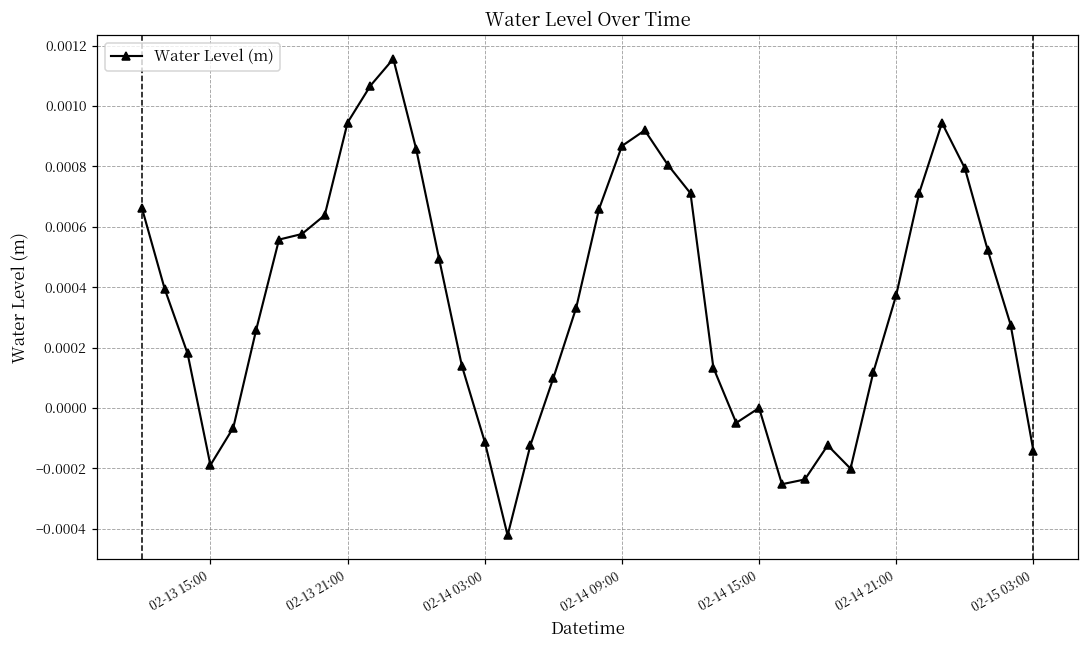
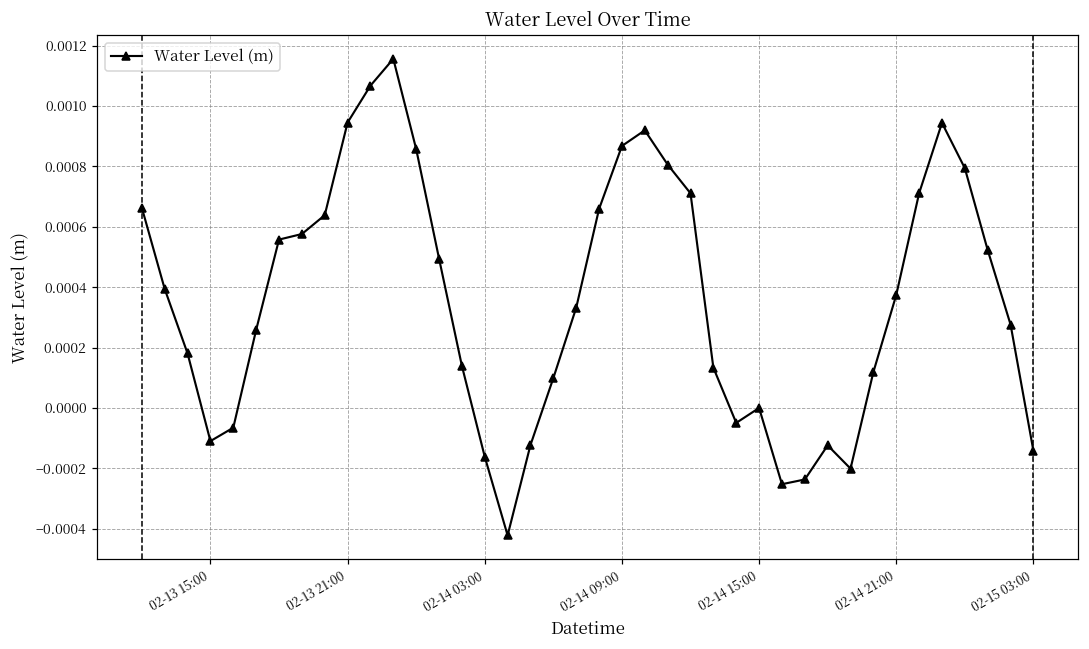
  {
-   "02-13 15:00": -0.00019,
+   "02-13 15:00": -0.00011,
    "02-13 21:00": 0.00095,
-   "02-14 03:00": -0.00011,
+   "02-14 03:00": -0.00016,
    "02-14 09:00": 0.00087,
    "02-14 15:00": 0.00000,
    "02-14 21:00": 0.00037,
    "02-15 03:00": -0.00014
  }
